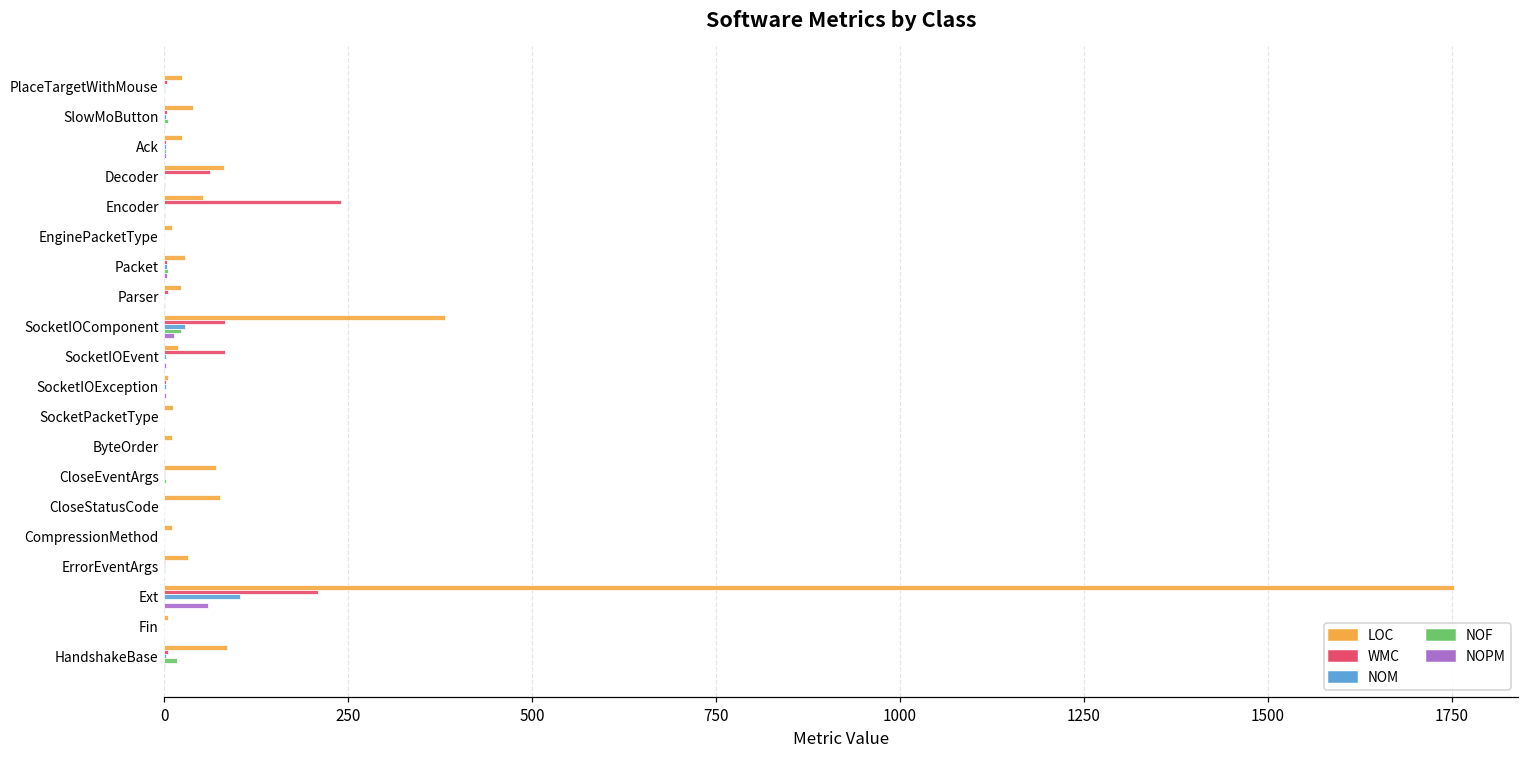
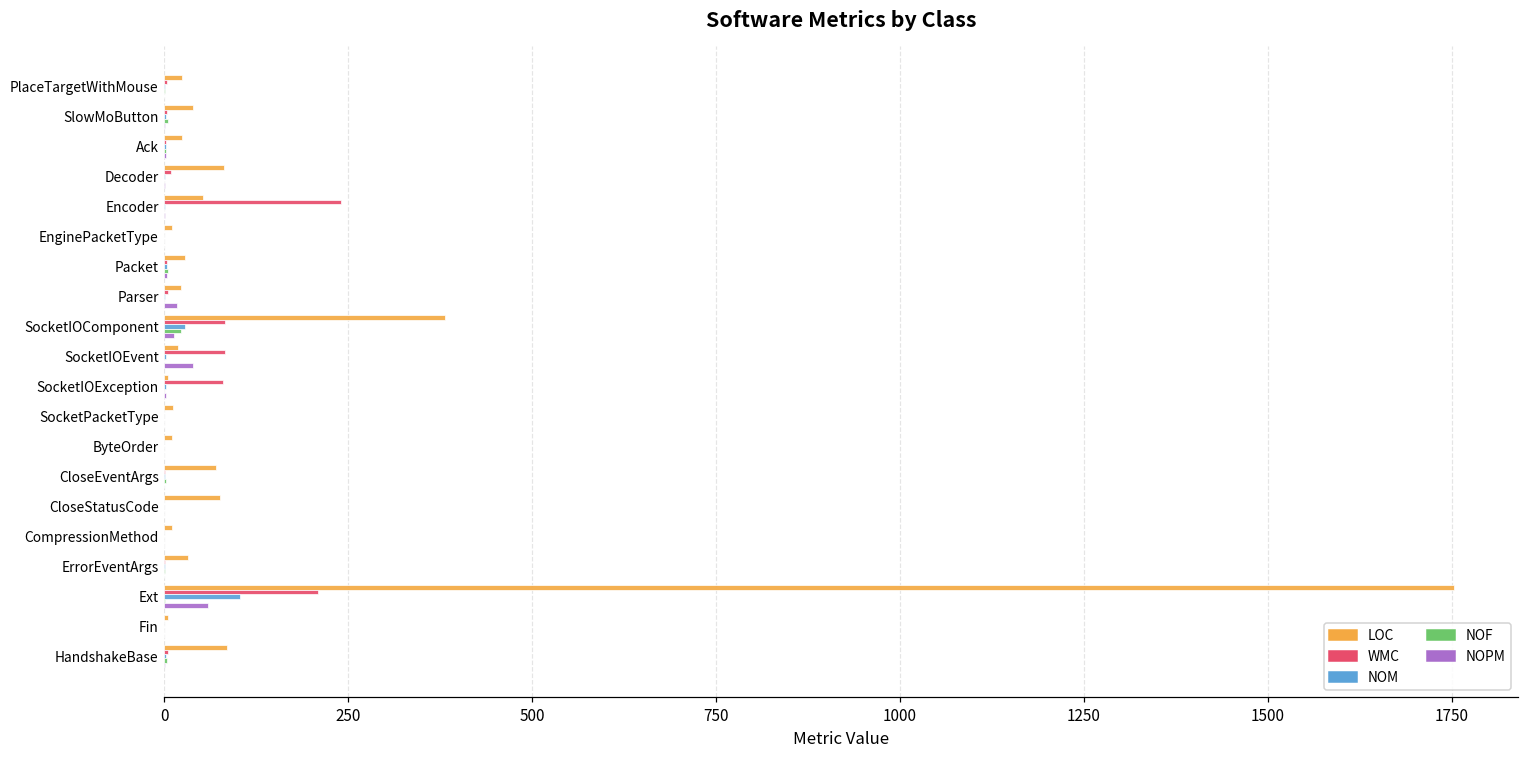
  {
    "LOC": {
      "PlaceTargetWithMouse": 30,
      "SlowMoButton": 40,
      "Ack": 20,
      "Decoder": 80,
      "Encoder": 50,
      "EnginePacketType": 10,
      "Packet": 30,
      "Parser": 20,
      "SocketIOComponent": 380,
      "SocketIOEvent": 20,
      "SocketIOException": 10,
      "SocketPacketType": 10,
      "ByteOrder": 10,
      "CloseEventArgs": 70,
      "CloseStatusCode": 80,
      "CompressionMethod": 10,
      "ErrorEventArgs": 30,
      "Ext": 1750,
      "Fin": 10,
      "HandshakeBase": 90
    },
    "WMC": {
      "PlaceTargetWithMouse": 0,
      "SlowMoButton": 0,
-     "Decoder": 60,
+     "Decoder": 10,
      "Encoder": 240,
      "EnginePacketType": 0,
      "Packet": 0,
      "Parser": 10,
      "SocketIOComponent": 80,
      "SocketIOEvent": 80,
-     "SocketIOException": 0,
+     "SocketIOException": 80,
      "SocketPacketType": 0,
      "ByteOrder": 0,
      "CloseStatusCode": 0,
      "CompressionMethod": 0,
      "Ext": 210,
      "Fin": 0,
      "HandshakeBase": 10
    },
    "NOM": {
      "EnginePacketType": 0,
      "Packet": 0,
      "SocketIOComponent": 30,
      "SocketPacketType": 0,
      "ByteOrder": 0,
      "CloseStatusCode": 0,
      "CompressionMethod": 0,
      "Ext": 100,
      "Fin": 0
    },
    "NOF": {
      "SlowMoButton": 10,
      "Decoder": 0,
      "Encoder": 0,
      "EnginePacketType": 0,
      "Packet": 10,
      "Parser": 0,
      "SocketIOComponent": 20,
      "SocketIOEvent": 0,
      "SocketIOException": 0,
      "SocketPacketType": 0,
      "ByteOrder": 0,
      "CloseStatusCode": 0,
      "CompressionMethod": 0,
      "Fin": 0,
-     "HandshakeBase": 20
+     "HandshakeBase": 0
    },
    "NOPM": {
      "PlaceTargetWithMouse": 0,
      "EnginePacketType": 0,
      "Packet": 0,
-     "Parser": 0,
+     "Parser": 20,
      "SocketIOComponent": 10,
-     "SocketIOEvent": 0,
+     "SocketIOEvent": 40,
      "SocketPacketType": 0,
      "ByteOrder": 0,
      "CloseEventArgs": 0,
      "CloseStatusCode": 0,
      "CompressionMethod": 0,
      "ErrorEventArgs": 0,
      "Ext": 60,
      "Fin": 0
    }
  }
